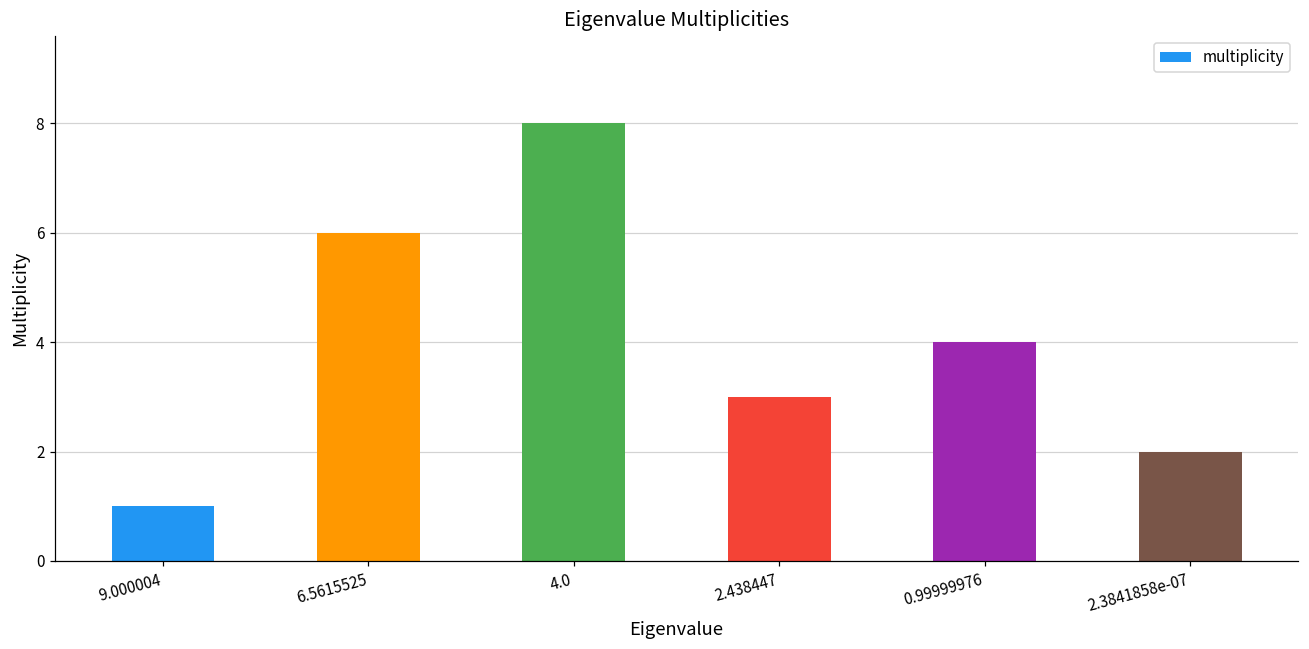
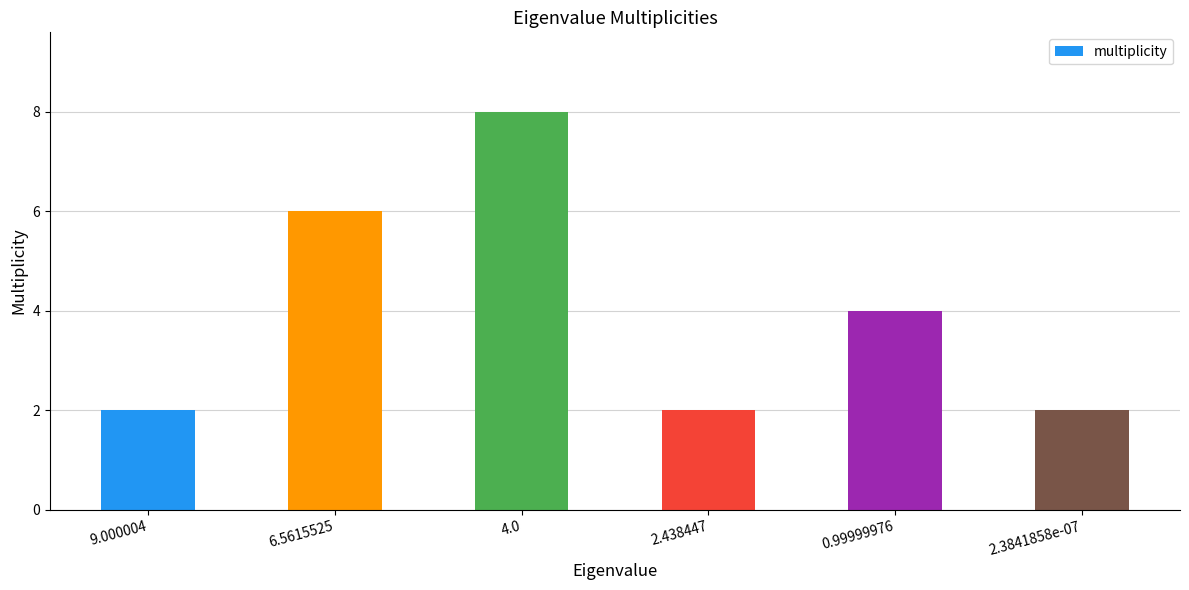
  {
-   "9.000004": 1,
+   "9.000004": 2,
    "6.5615525": 6,
    "4.0": 8,
-   "2.438447": 3,
+   "2.438447": 2,
    "0.99999976": 4,
    "2.3841858e-07": 2
  }
